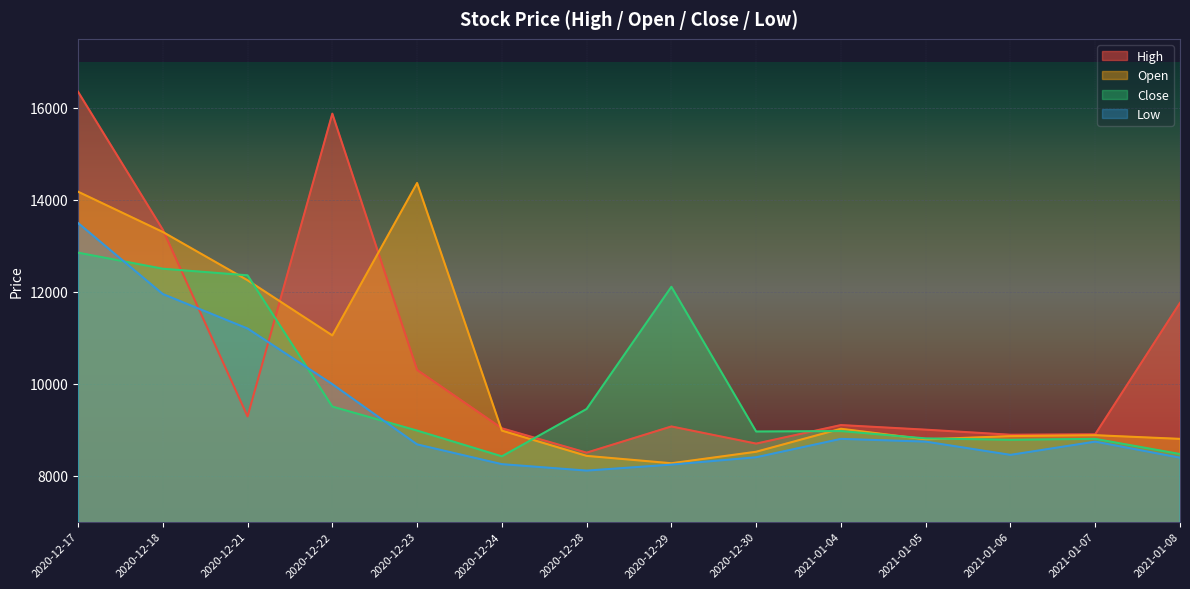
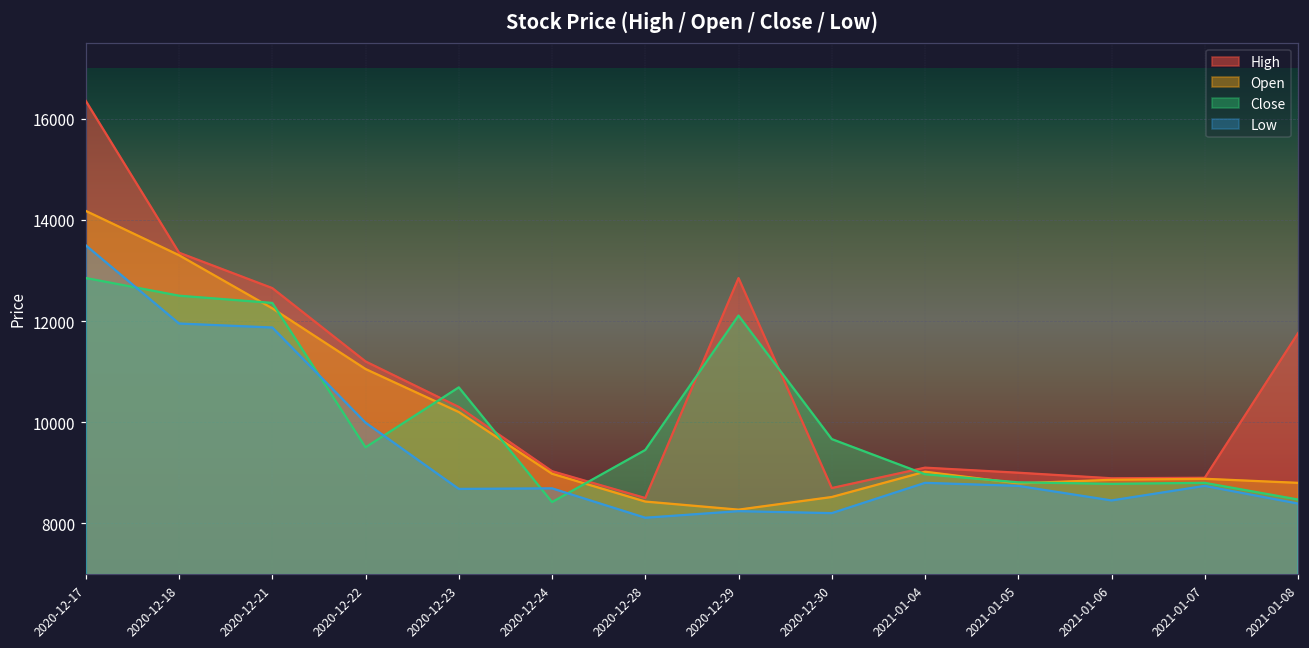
  {
    "High": {
      "2020-12-17": 16400,
-     "2020-12-21": 9300,
-     "2020-12-22": 15900,
+     "2020-12-21": 12700,
+     "2020-12-22": 11200,
      "2020-12-23": 10300,
      "2020-12-28": 8500,
-     "2020-12-29": 9100,
+     "2020-12-29": 12800,
      "2020-12-30": 8700,
      "2021-01-04": 9100,
      "2021-01-05": 9000,
      "2021-01-08": 11800
    },
    "Open": {
      "2020-12-17": 14200,
      "2020-12-21": 12300,
      "2020-12-22": 11100,
-     "2020-12-23": 14400,
+     "2020-12-23": 10200,
      "2020-12-28": 8400,
      "2020-12-30": 8500,
      "2021-01-08": 8800
    },
    "Close": {
      "2020-12-17": 12900,
      "2020-12-18": 12500,
      "2020-12-21": 12400,
      "2020-12-22": 9500,
-     "2020-12-23": 9000,
+     "2020-12-23": 10700,
      "2020-12-24": 8400,
      "2020-12-28": 9500,
      "2020-12-29": 12100,
-     "2020-12-30": 9000,
+     "2020-12-30": 9700,
      "2021-01-06": 8800,
      "2021-01-07": 8800,
      "2021-01-08": 8500
    },
    "Low": {
      "2020-12-17": 13500,
      "2020-12-18": 12000,
-     "2020-12-21": 11200,
+     "2020-12-21": 11900,
      "2020-12-22": 10000,
      "2020-12-23": 8700,
-     "2020-12-24": 8300,
+     "2020-12-24": 8700,
      "2020-12-28": 8100,
-     "2020-12-30": 8400,
+     "2020-12-30": 8200,
      "2021-01-04": 8800,
      "2021-01-06": 8500,
      "2021-01-07": 8700,
      "2021-01-08": 8400
    }
  }
